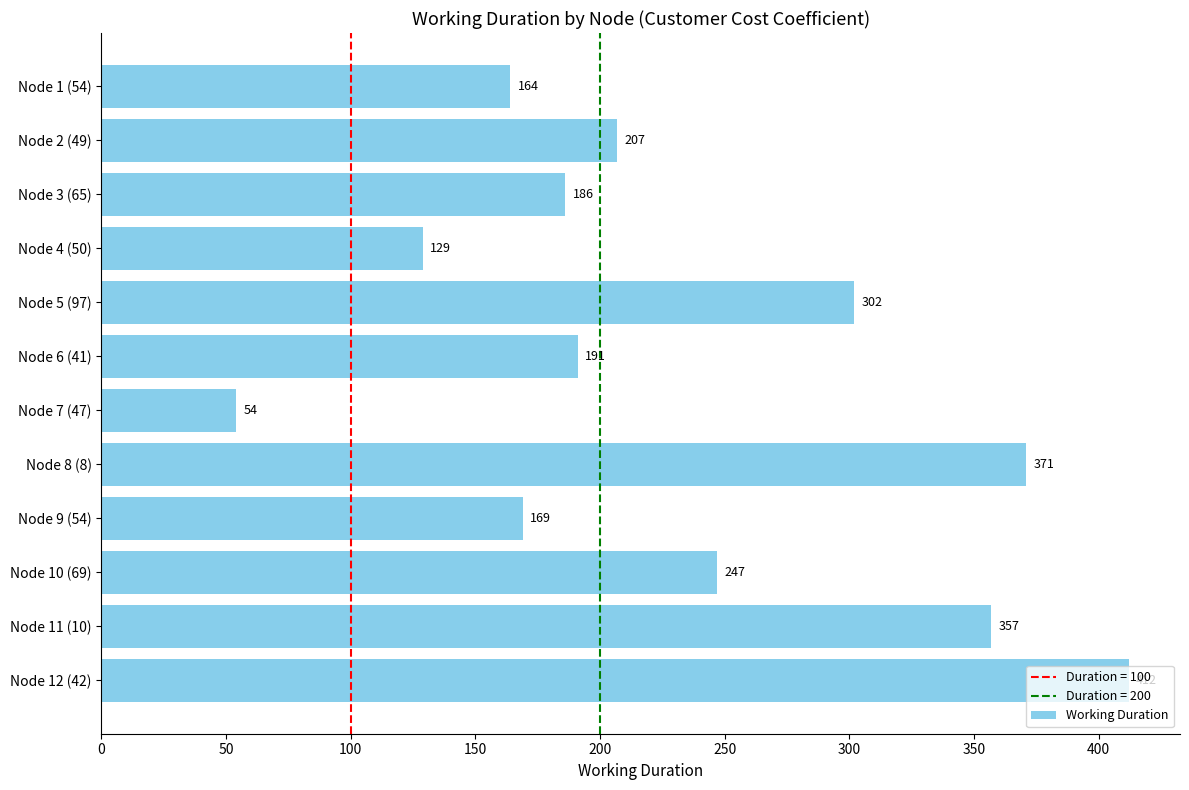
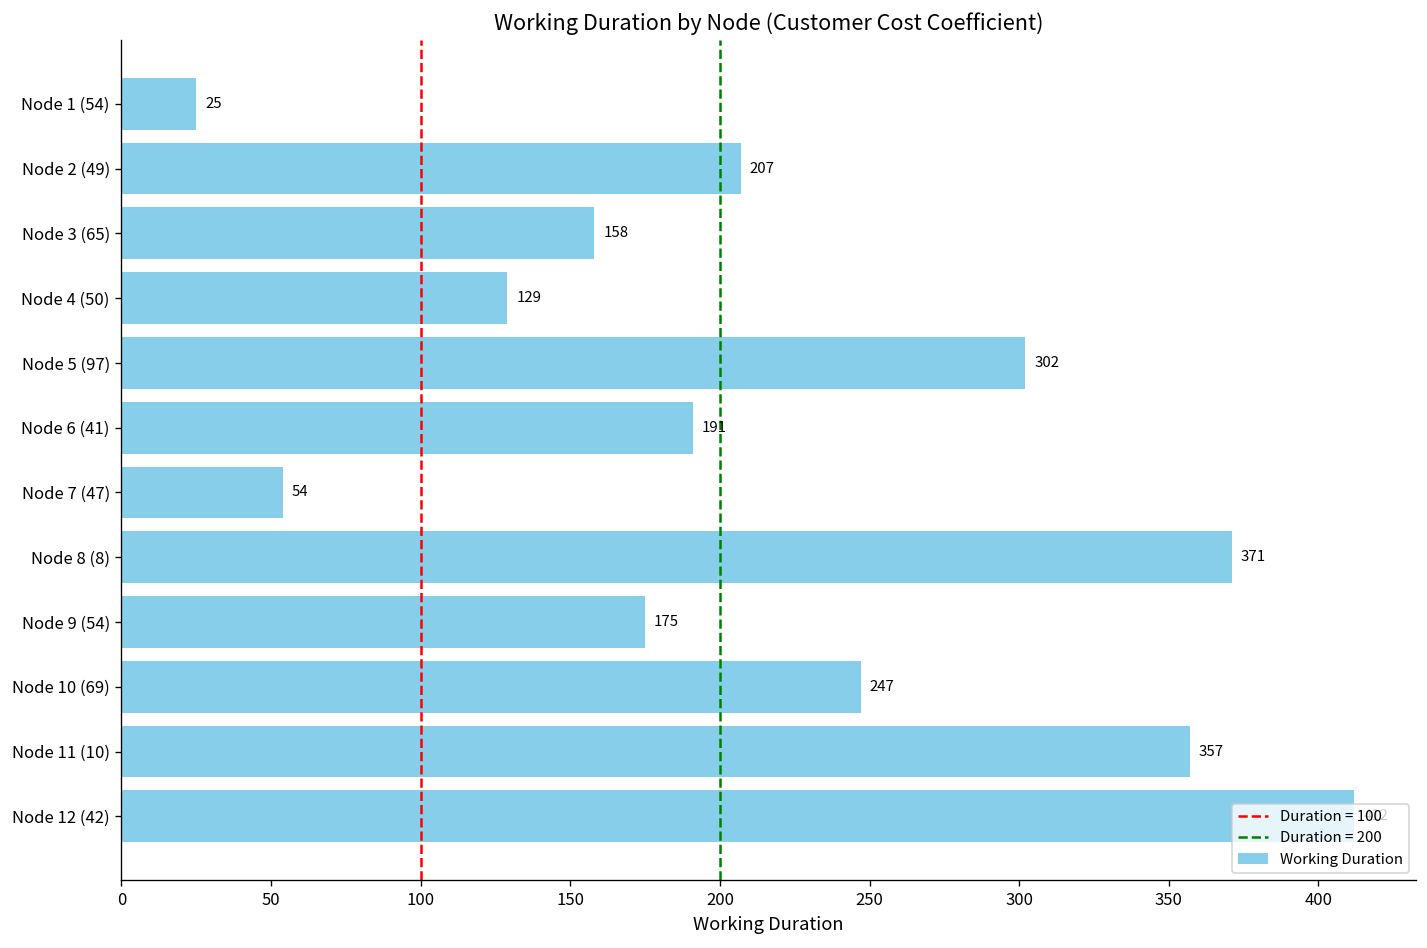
  {
-   "Node 1 (54)": 164,
+   "Node 1 (54)": 25,
    "Node 2 (49)": 207,
-   "Node 3 (65)": 186,
+   "Node 3 (65)": 158,
    "Node 4 (50)": 129,
    "Node 5 (97)": 302,
    "Node 6 (41)": 191,
    "Node 7 (47)": 54,
    "Node 8 (8)": 371,
-   "Node 9 (54)": 169,
+   "Node 9 (54)": 175,
    "Node 10 (69)": 247,
    "Node 11 (10)": 357
  }
